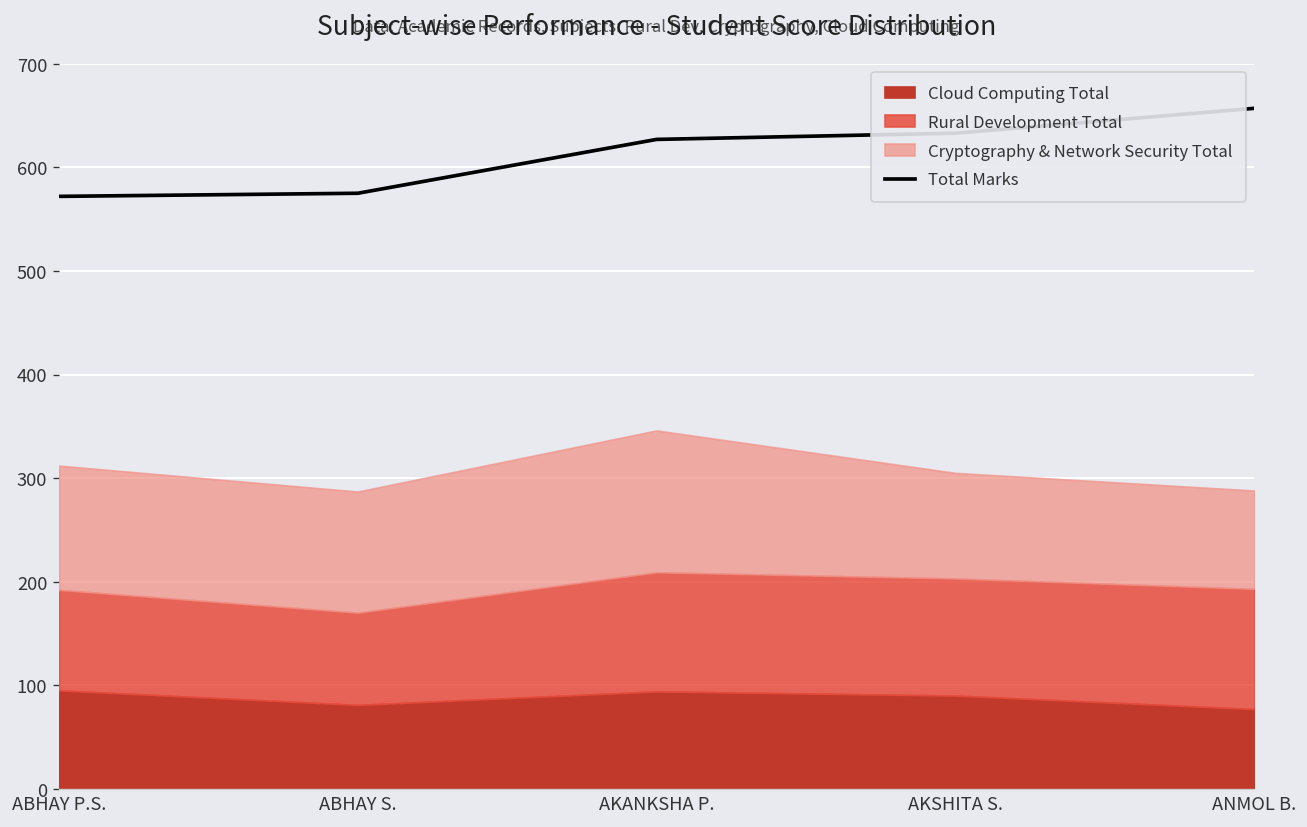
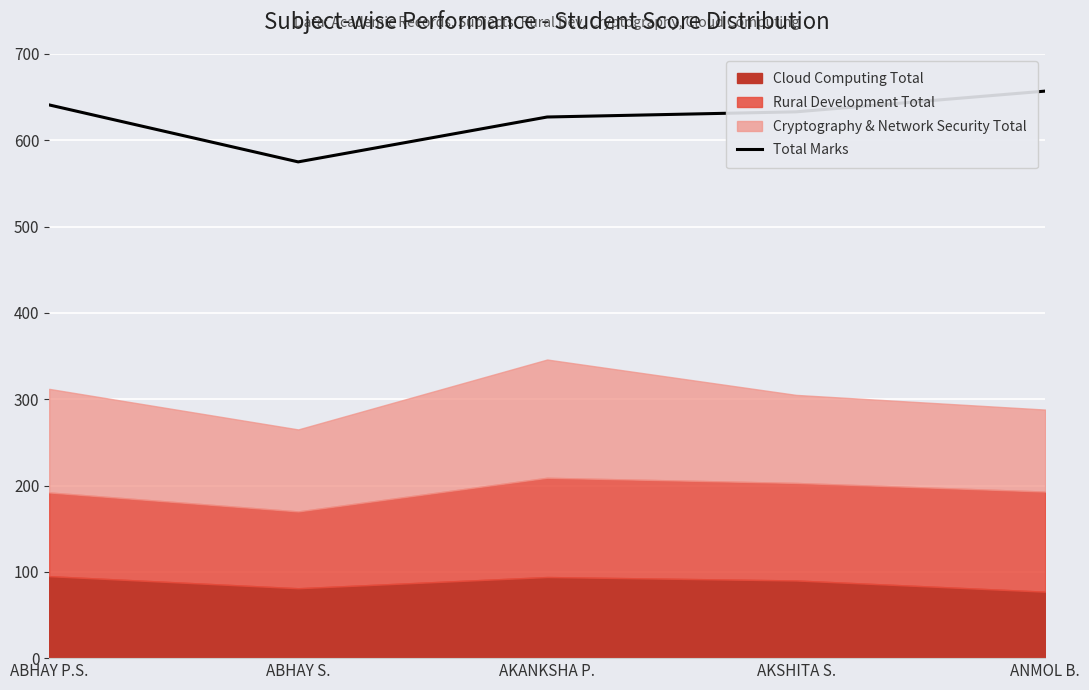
  {
    "Total Marks": {
-     "ABHAY P.S.": 570,
+     "ABHAY P.S.": 640,
      "ABHAY S.": 580,
      "AKANKSHA P.": 630,
      "ANMOL B.": 660
    },
    "Cryptography & Network Security Total": {
      "ABHAY P.S.": 120,
-     "ABHAY S.": 120,
+     "ABHAY S.": 100,
      "AKANKSHA P.": 140,
      "AKSHITA S.": 100,
      "ANMOL B.": 100
    }
  }
